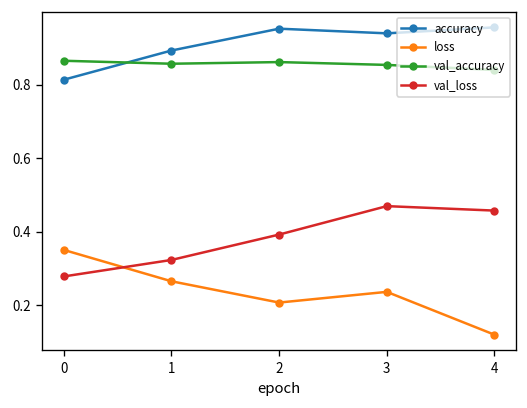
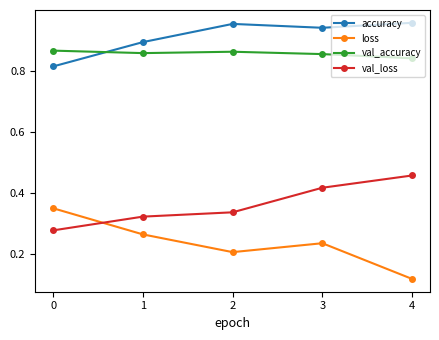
  {
    "accuracy": {
      "0": 0.81,
      "1": 0.89,
      "2": 0.95,
      "3": 0.94
    },
    "loss": {
      "0": 0.35,
      "1": 0.26,
      "2": 0.21,
      "3": 0.24,
      "4": 0.12
    },
    "val_accuracy": {
      "0": 0.87,
      "1": 0.86,
      "2": 0.86,
      "3": 0.85
    },
    "val_loss": {
      "0": 0.28,
      "1": 0.32,
-     "2": 0.39,
-     "3": 0.47,
+     "2": 0.34,
+     "3": 0.42,
      "4": 0.46
    }
  }
